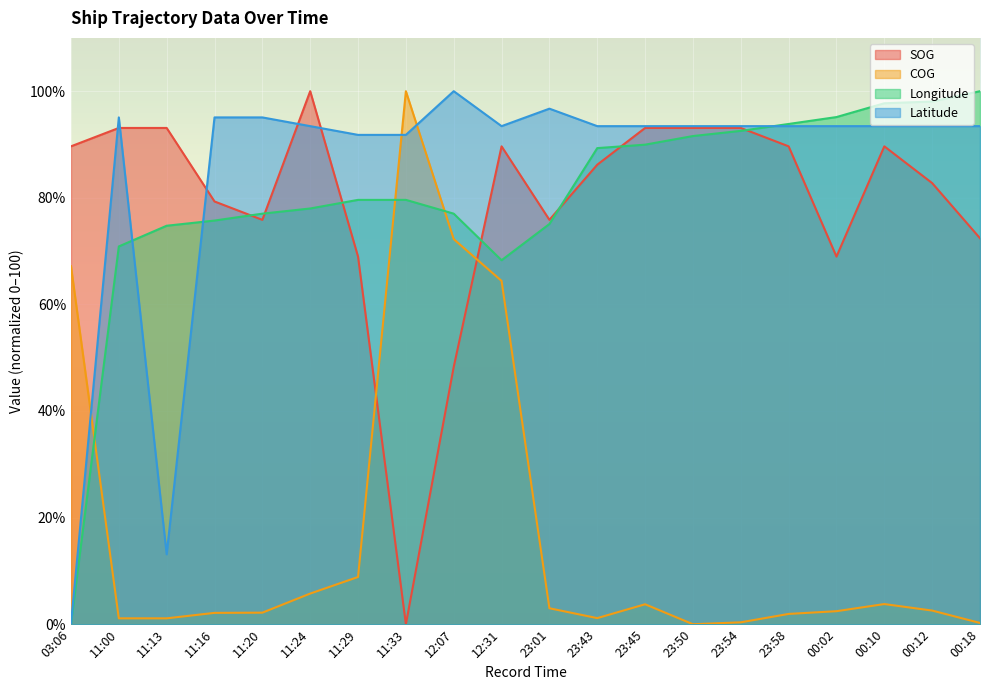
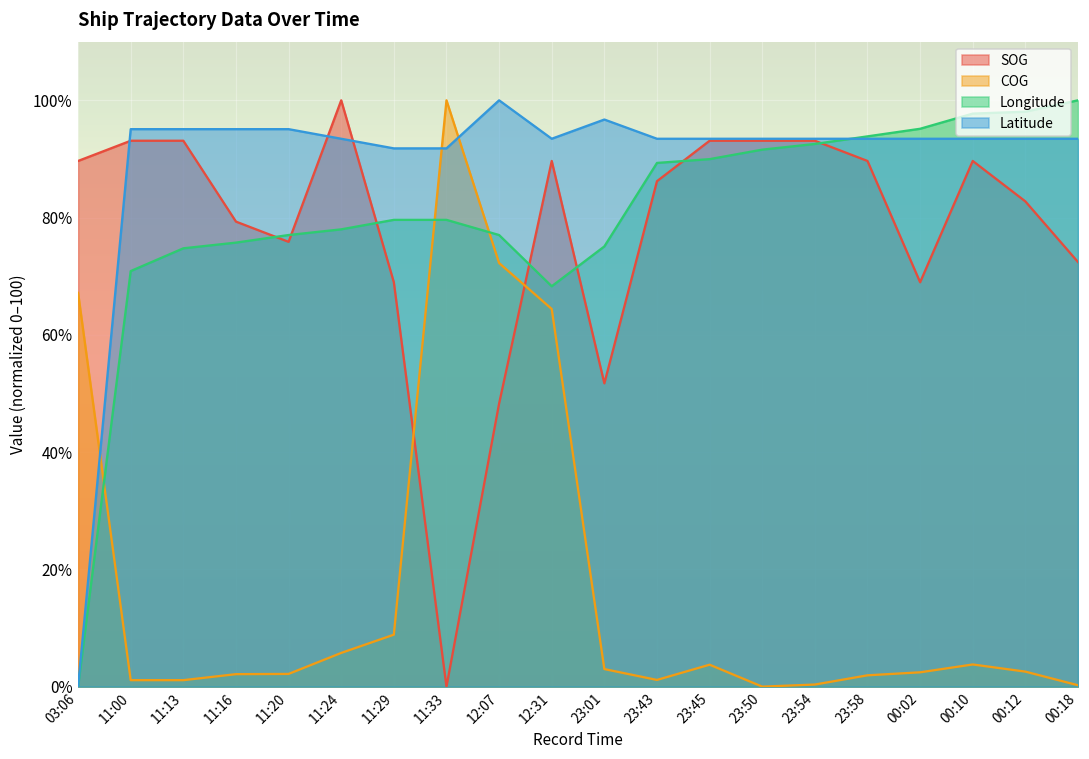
  {
    "SOG": {
      "03:06": "90%",
      "11:00": "93%",
      "11:13": "93%",
      "11:16": "79%",
      "11:20": "76%",
      "11:24": "100%",
      "11:29": "69%",
      "11:33": "0%",
      "12:07": "48%",
      "12:31": "90%",
-     "23:01": "76%",
+     "23:01": "52%",
      "23:43": "86%",
      "23:58": "90%",
      "00:02": "69%",
      "00:10": "90%",
      "00:12": "83%",
      "00:18": "72%"
    },
    "COG": {
      "03:06": "67%",
      "11:00": "1%",
      "11:13": "1%",
      "11:16": "2%",
      "11:20": "2%",
      "11:24": "6%",
      "11:29": "9%",
      "11:33": "100%",
      "12:07": "72%",
      "12:31": "64%",
      "23:01": "3%",
      "23:43": "1%",
      "23:45": "4%",
      "23:50": "0%",
      "23:54": "0%",
      "23:58": "2%",
      "00:02": "2%",
      "00:10": "4%",
      "00:12": "3%",
      "00:18": "0%"
    },
    "Longitude": {
      "11:00": "71%",
      "11:13": "75%",
      "11:16": "76%",
      "11:20": "77%",
      "11:24": "78%",
      "11:29": "80%",
      "11:33": "80%",
      "12:07": "77%",
      "12:31": "68%",
      "23:01": "75%",
      "23:43": "89%",
      "23:45": "90%",
      "23:50": "92%",
      "23:54": "93%",
      "00:02": "95%",
      "00:18": "100%"
    },
    "Latitude": {
      "11:00": "95%",
-     "11:13": "13%",
+     "11:13": "95%",
      "11:16": "95%",
      "11:20": "95%",
      "11:24": "93%",
      "11:29": "92%",
      "11:33": "92%",
      "12:07": "100%",
      "12:31": "93%",
      "23:01": "97%",
      "23:43": "93%",
      "00:02": "93%",
      "00:10": "93%",
      "00:12": "93%",
      "00:18": "93%"
    }
  }
